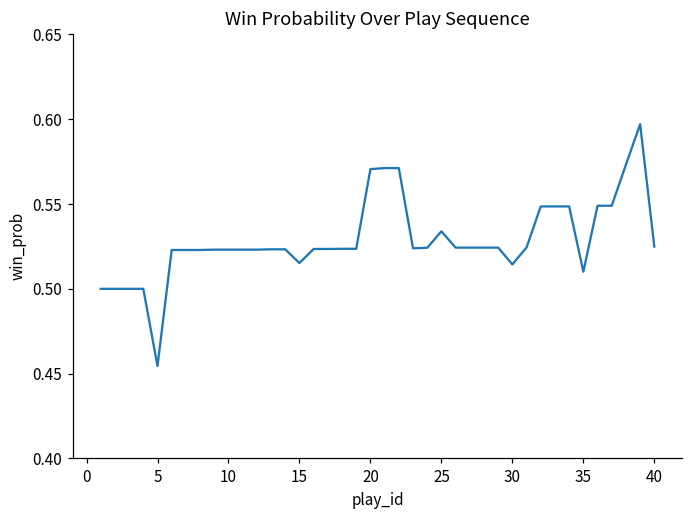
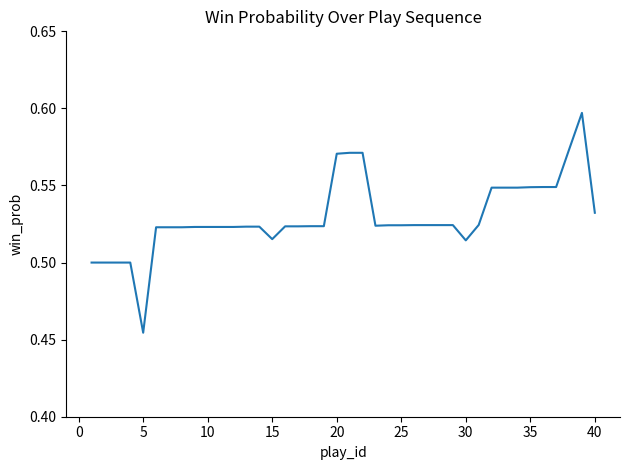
  {
    "5": 0.455,
    "10": 0.523,
    "15": 0.515,
    "20": 0.571,
-   "25": 0.534,
+   "25": 0.524,
    "30": 0.514,
-   "35": 0.510,
-   "40": 0.525
+   "35": 0.549,
+   "40": 0.532
  }
